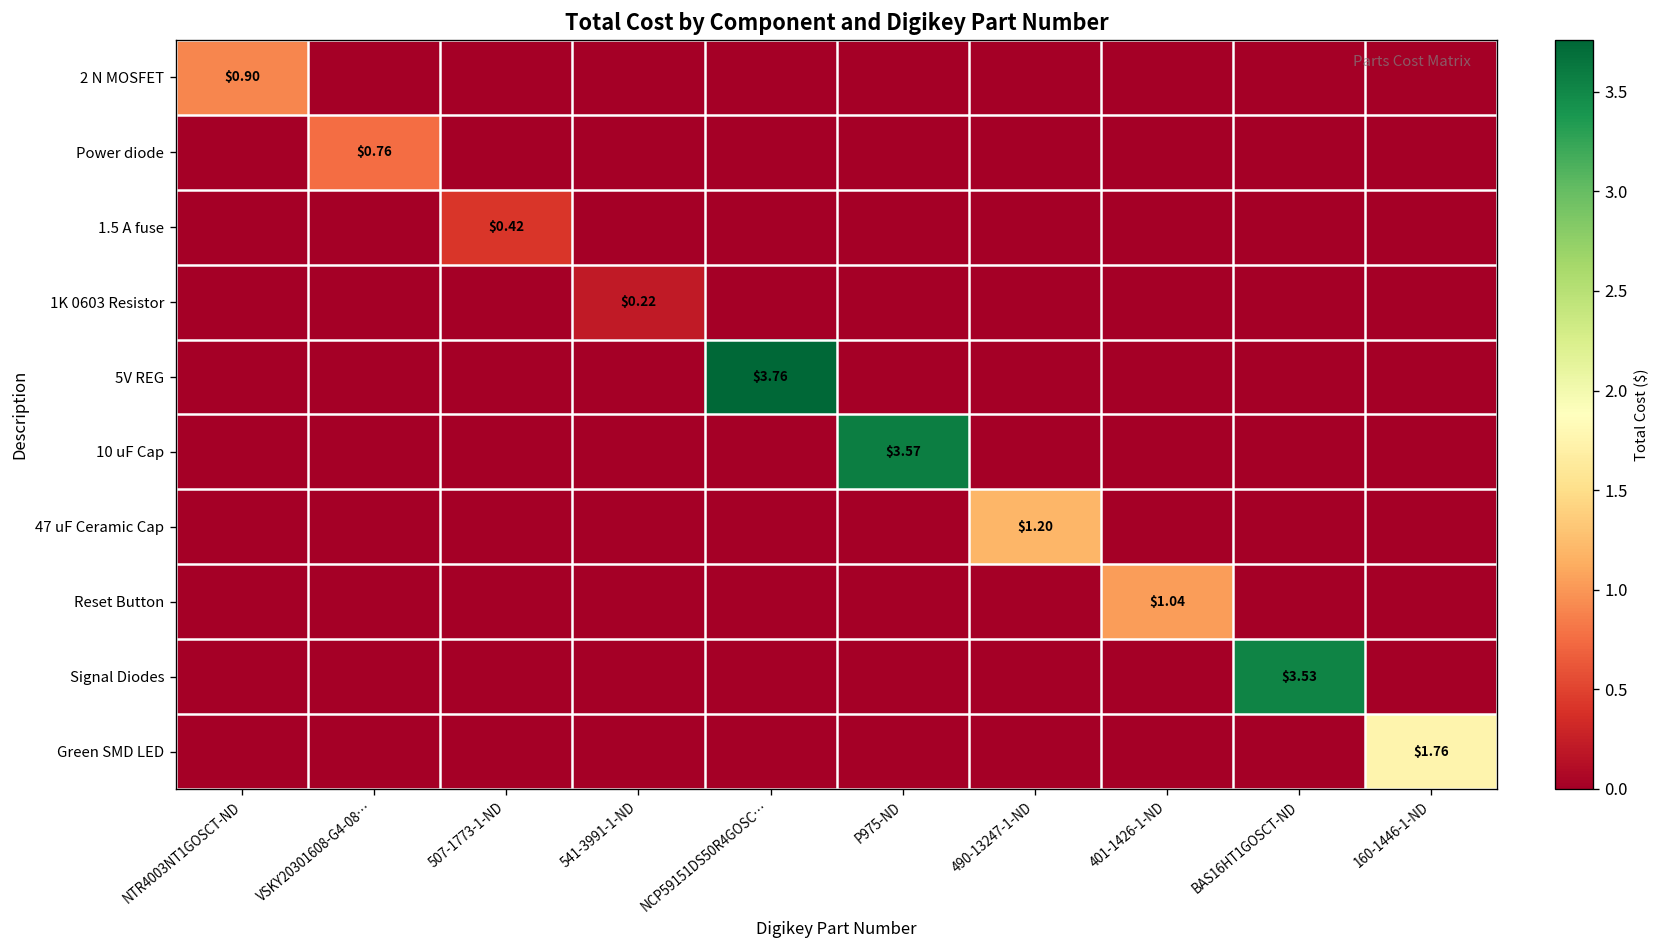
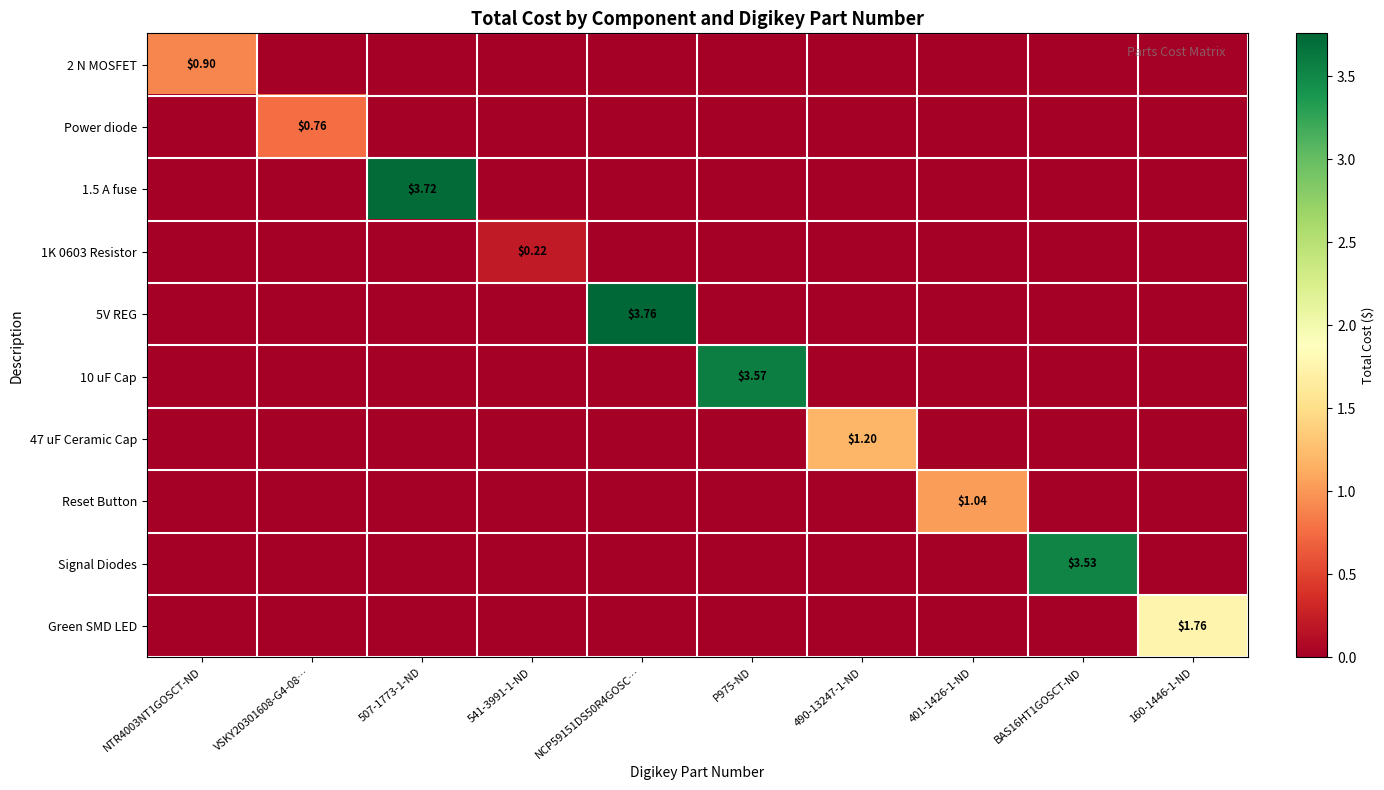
  {
    "2 N MOSFET": {
      "NTR4003NT1GOSCT-ND": "$0.90"
    },
    "Power diode": {
      "VSKY20301608-G4-08…": "$0.76"
    },
    "1.5 A fuse": {
-     "507-1773-1-ND": "$0.42"
+     "507-1773-1-ND": "$3.72"
    },
    "1K 0603 Resistor": {
      "541-3991-1-ND": "$0.22"
    },
    "5V REG": {
      "NCP59151DS50R4GOSC…": "$3.76"
    },
    "10 uF Cap": {
      "P975-ND": "$3.57"
    },
    "47 uF Ceramic Cap": {
      "490-13247-1-ND": "$1.20"
    },
    "Reset Button": {
      "401-1426-1-ND": "$1.04"
    },
    "Signal Diodes": {
      "BAS16HT1GOSCT-ND": "$3.53"
    },
    "Green SMD LED": {
      "160-1446-1-ND": "$1.76"
    }
  }
